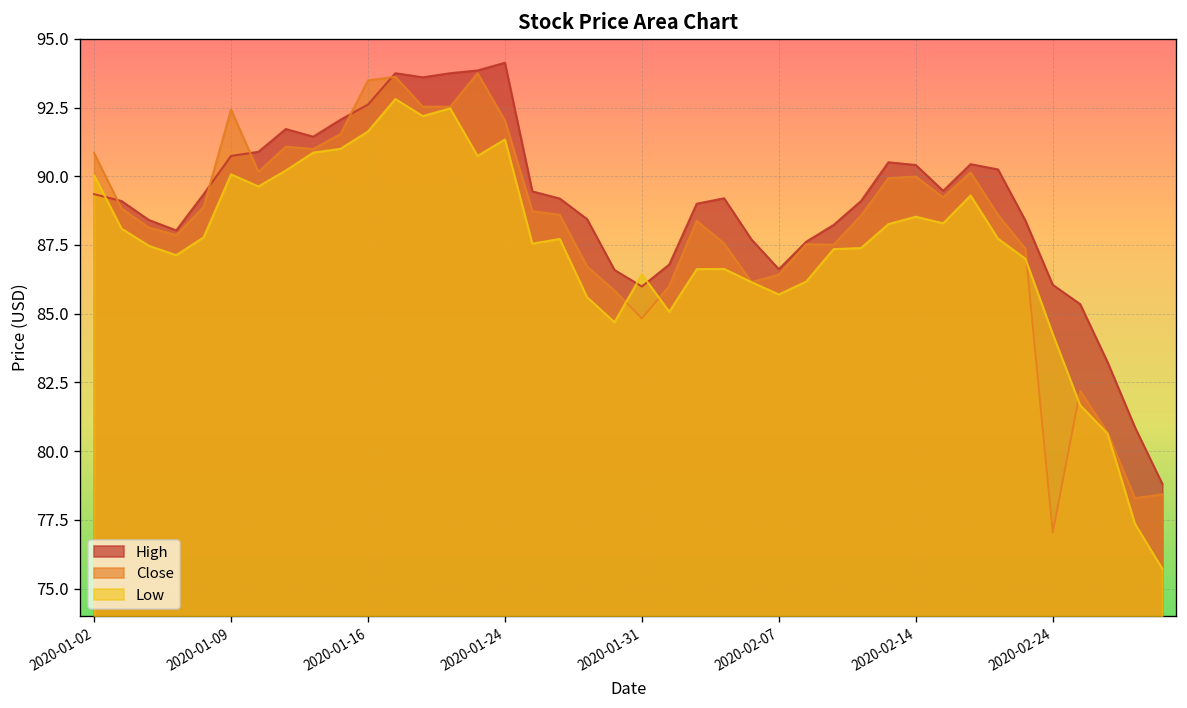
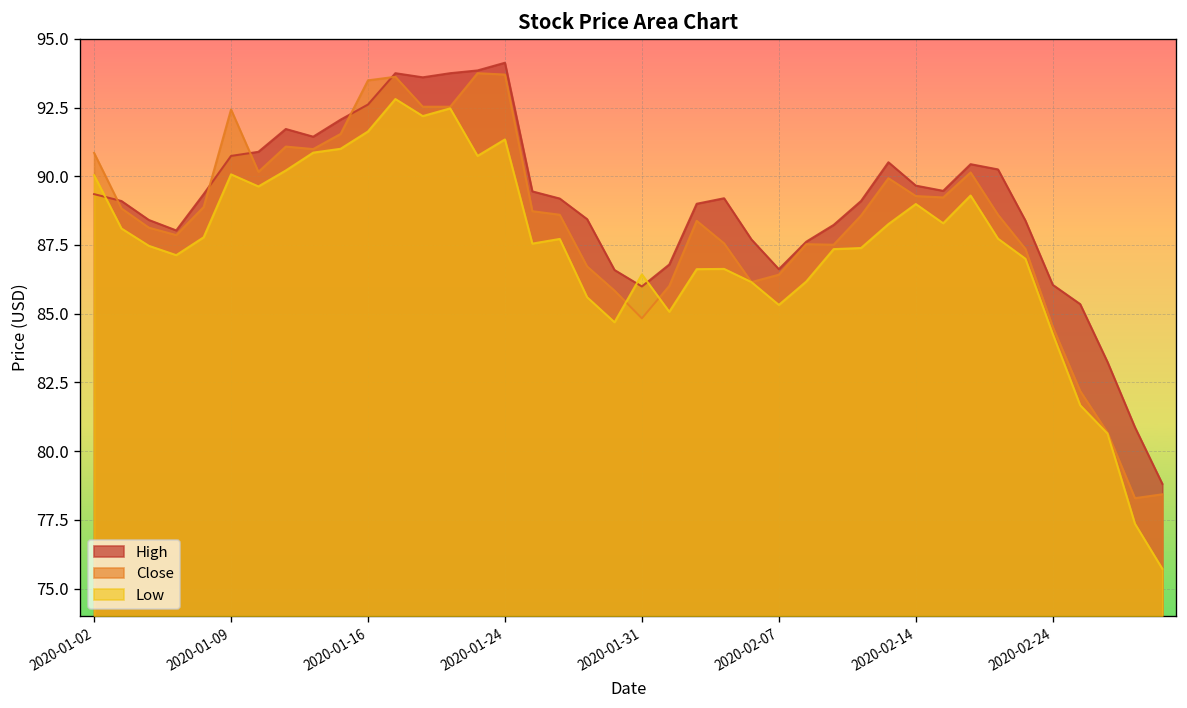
  {
    "High": {
      "2020-01-02": 89.4,
      "2020-01-09": 90.7,
      "2020-01-16": 92.6,
      "2020-01-24": 94.1,
      "2020-01-31": 86.0,
      "2020-02-07": 86.6,
-     "2020-02-14": 90.4,
+     "2020-02-14": 89.7,
      "2020-02-24": 86.1
    },
    "Close": {
      "2020-01-02": 90.9,
      "2020-01-09": 92.4,
      "2020-01-16": 93.5,
-     "2020-01-24": 92.0,
+     "2020-01-24": 93.7,
      "2020-01-31": 84.8,
      "2020-02-07": 86.4,
-     "2020-02-14": 90.0,
-     "2020-02-24": 77.0
+     "2020-02-14": 89.3,
+     "2020-02-24": 84.5
    },
    "Low": {
      "2020-01-02": 90.0,
      "2020-01-09": 90.1,
      "2020-01-16": 91.6,
      "2020-01-24": 91.3,
      "2020-01-31": 86.4,
-     "2020-02-07": 85.7,
-     "2020-02-14": 88.5,
+     "2020-02-07": 85.3,
+     "2020-02-14": 89.0,
      "2020-02-24": 84.3
    }
  }
